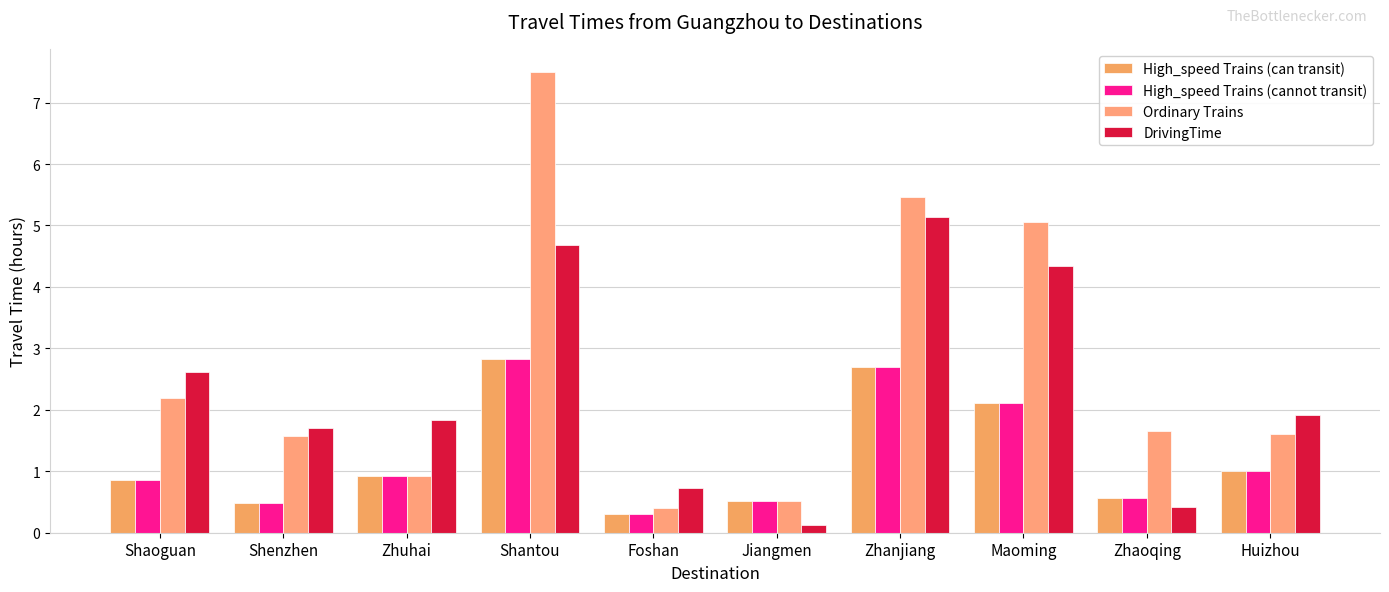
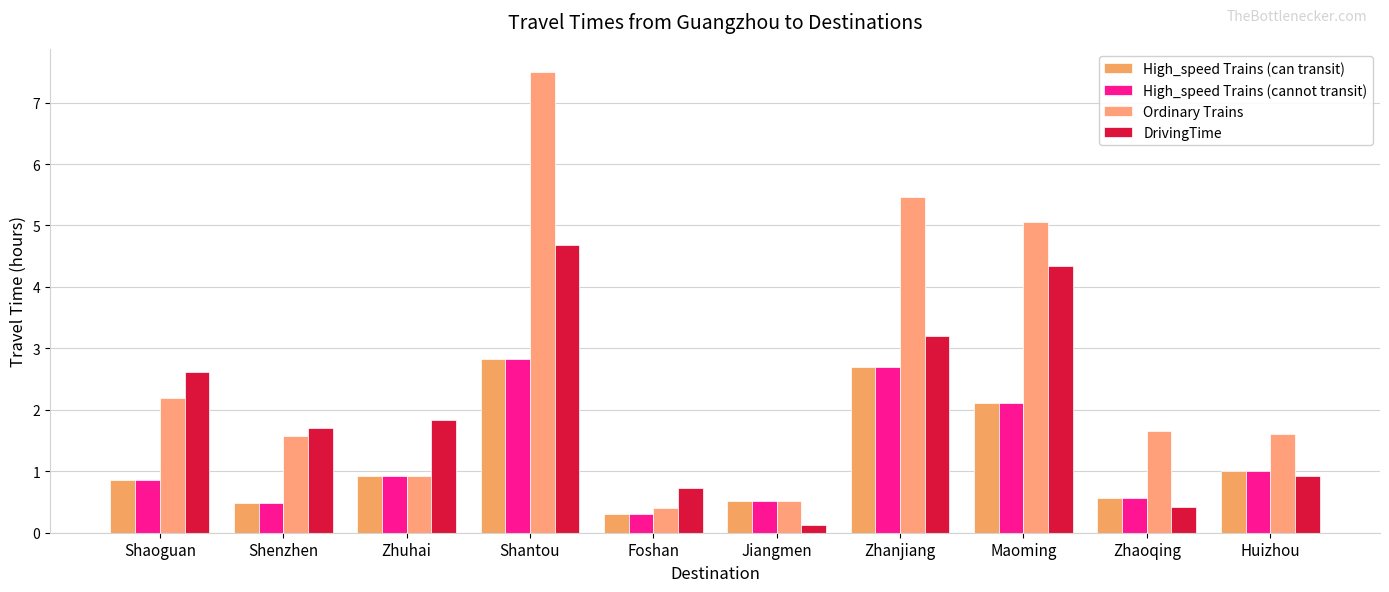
  {
    "High_speed Trains (cannot transit)": {
      "Shaoguan": 0.9,
      "Shenzhen": 0.5,
      "Zhuhai": 0.9,
      "Shantou": 2.8,
      "Foshan": 0.3,
      "Jiangmen": 0.5,
      "Zhanjiang": 2.7,
      "Maoming": 2.1,
      "Zhaoqing": 0.6,
      "Huizhou": 1.0
    },
    "DrivingTime": {
      "Shaoguan": 2.6,
      "Shenzhen": 1.7,
      "Zhuhai": 1.8,
      "Shantou": 4.7,
      "Foshan": 0.7,
      "Jiangmen": 0.1,
-     "Zhanjiang": 5.1,
+     "Zhanjiang": 3.2,
      "Maoming": 4.3,
      "Zhaoqing": 0.4,
-     "Huizhou": 1.9
+     "Huizhou": 0.9
    }
  }
